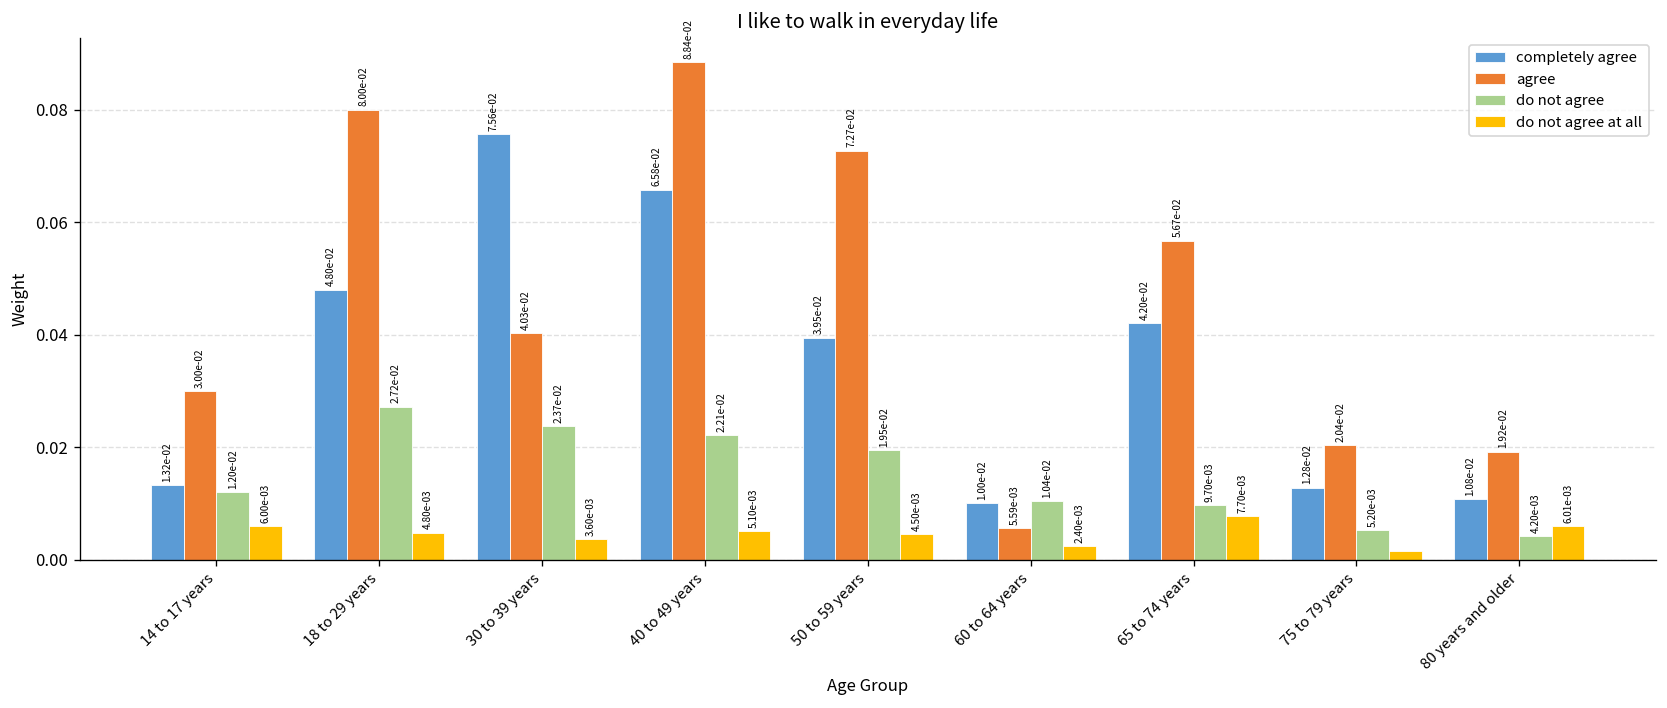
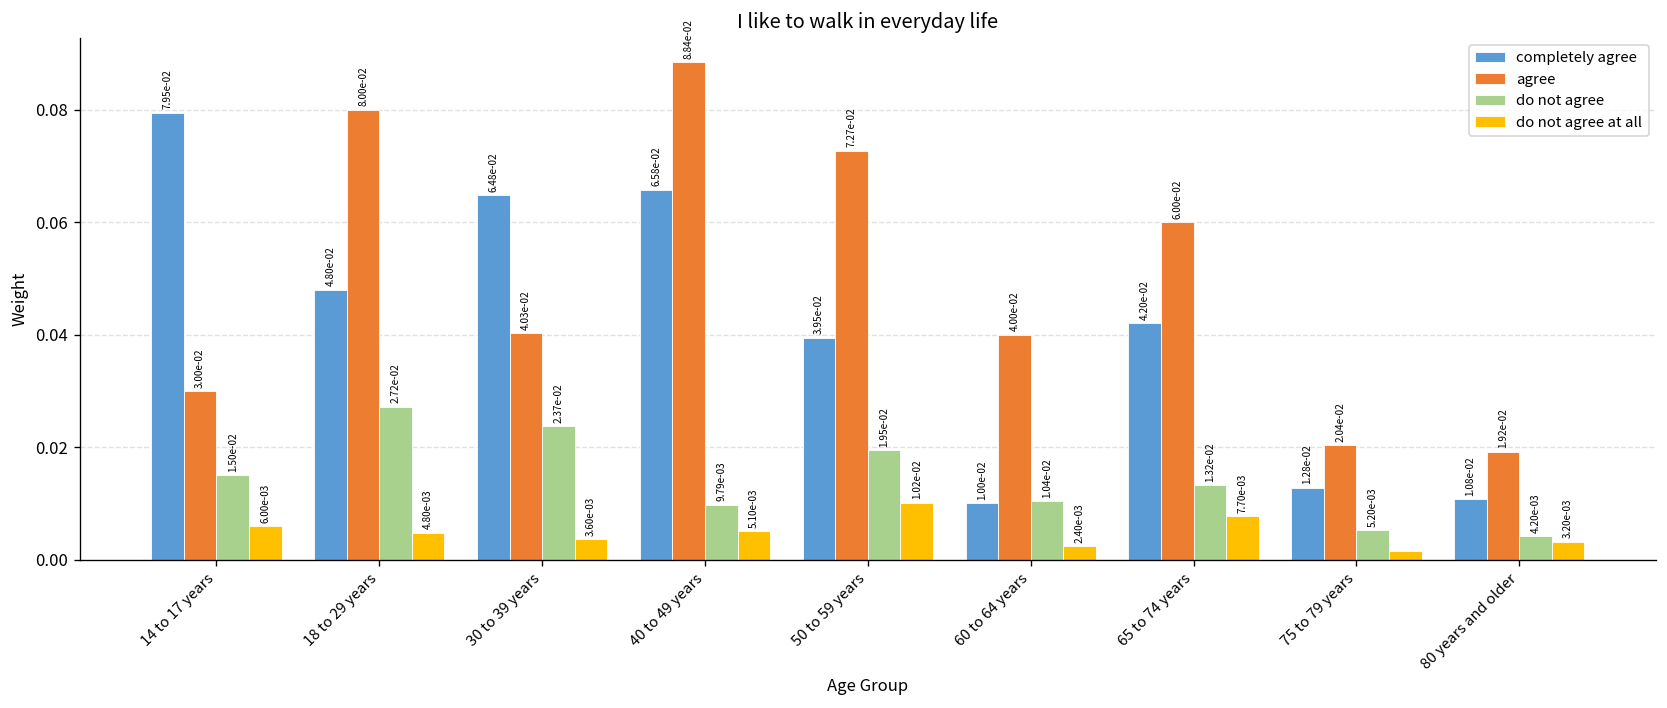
  {
    "completely agree": {
-     "14 to 17 years": "1.32e-02",
+     "14 to 17 years": "7.95e-02",
      "18 to 29 years": "4.80e-02",
-     "30 to 39 years": "7.56e-02",
+     "30 to 39 years": "6.48e-02",
      "40 to 49 years": "6.58e-02",
      "50 to 59 years": "3.95e-02",
      "60 to 64 years": "1.00e-02",
      "65 to 74 years": "4.20e-02",
      "75 to 79 years": "1.28e-02",
      "80 years and older": "1.08e-02"
    },
    "agree": {
      "14 to 17 years": "3.00e-02",
      "18 to 29 years": "8.00e-02",
      "30 to 39 years": "4.03e-02",
      "40 to 49 years": "8.84e-02",
      "50 to 59 years": "7.27e-02",
-     "60 to 64 years": "5.59e-03",
-     "65 to 74 years": "5.67e-02",
+     "60 to 64 years": "4.00e-02",
+     "65 to 74 years": "6.00e-02",
      "75 to 79 years": "2.04e-02",
      "80 years and older": "1.92e-02"
    },
    "do not agree": {
-     "14 to 17 years": "1.20e-02",
+     "14 to 17 years": "1.50e-02",
      "18 to 29 years": "2.72e-02",
      "30 to 39 years": "2.37e-02",
-     "40 to 49 years": "2.21e-02",
+     "40 to 49 years": "9.79e-03",
      "50 to 59 years": "1.95e-02",
      "60 to 64 years": "1.04e-02",
-     "65 to 74 years": "9.70e-03",
+     "65 to 74 years": "1.32e-02",
      "75 to 79 years": "5.20e-03",
      "80 years and older": "4.20e-03"
    },
    "do not agree at all": {
      "14 to 17 years": "6.00e-03",
      "18 to 29 years": "4.80e-03",
      "30 to 39 years": "3.60e-03",
      "40 to 49 years": "5.10e-03",
-     "50 to 59 years": "4.50e-03",
+     "50 to 59 years": "1.02e-02",
      "60 to 64 years": "2.40e-03",
      "65 to 74 years": "7.70e-03",
-     "80 years and older": "6.01e-03"
+     "80 years and older": "3.20e-03"
    }
  }
